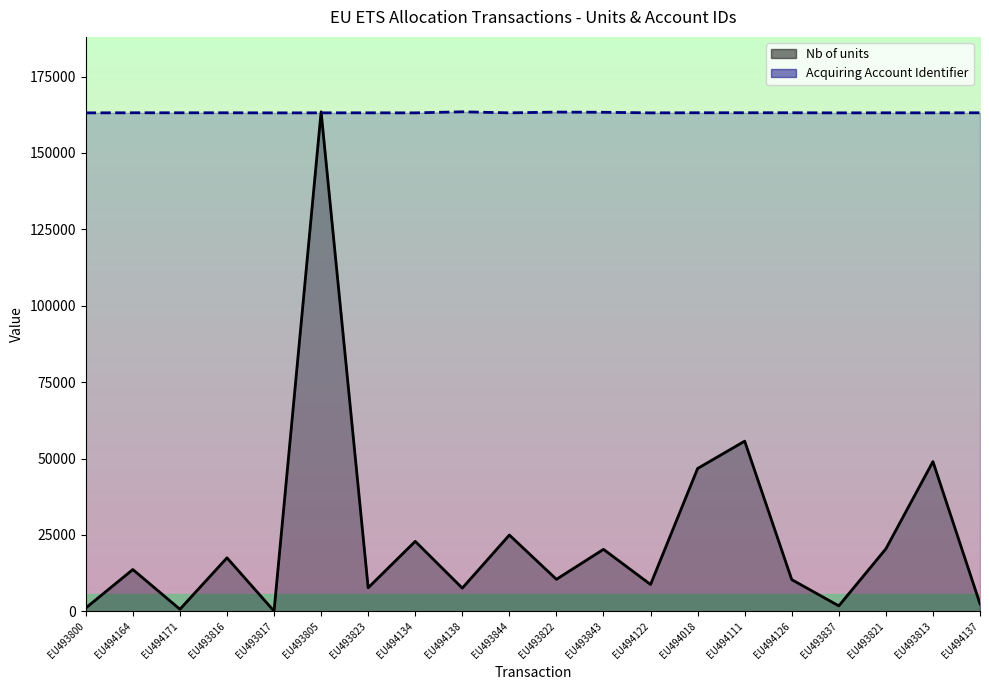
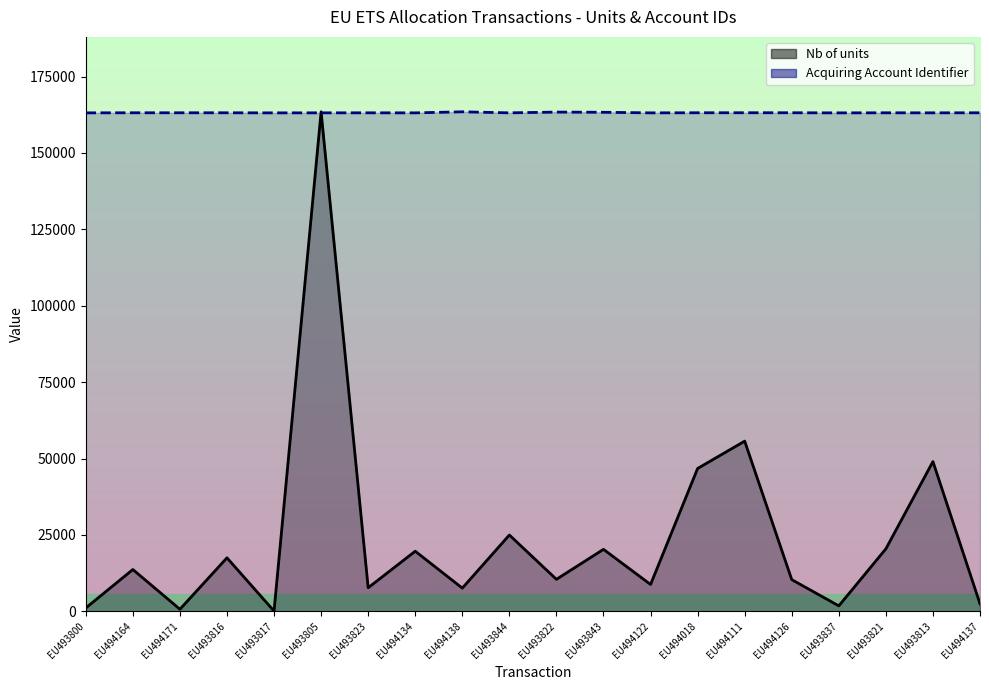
  {
    "Nb of units": {
      "EU494164": 14000,
      "EU493816": 17000,
      "EU493823": 8000,
-     "EU494134": 23000,
+     "EU494134": 20000,
      "EU494138": 8000,
      "EU493844": 25000,
      "EU493822": 10000,
      "EU493843": 20000,
      "EU494122": 9000,
      "EU494018": 47000,
      "EU494111": 56000,
      "EU494126": 10000,
      "EU493821": 20000,
      "EU493813": 49000
    },
    "Acquiring Account Identifier": {
      "EU493800": 163000,
      "EU494164": 163000,
      "EU494171": 163000,
      "EU493816": 163000,
      "EU493817": 163000,
      "EU493823": 163000,
      "EU494134": 163000,
      "EU494138": 163000,
      "EU493844": 163000,
      "EU493822": 163000,
      "EU493843": 163000,
      "EU494122": 163000,
      "EU494018": 163000,
      "EU494111": 163000,
      "EU494126": 163000,
      "EU493837": 163000,
      "EU493821": 163000,
      "EU493813": 163000,
      "EU494137": 163000
    }
  }
